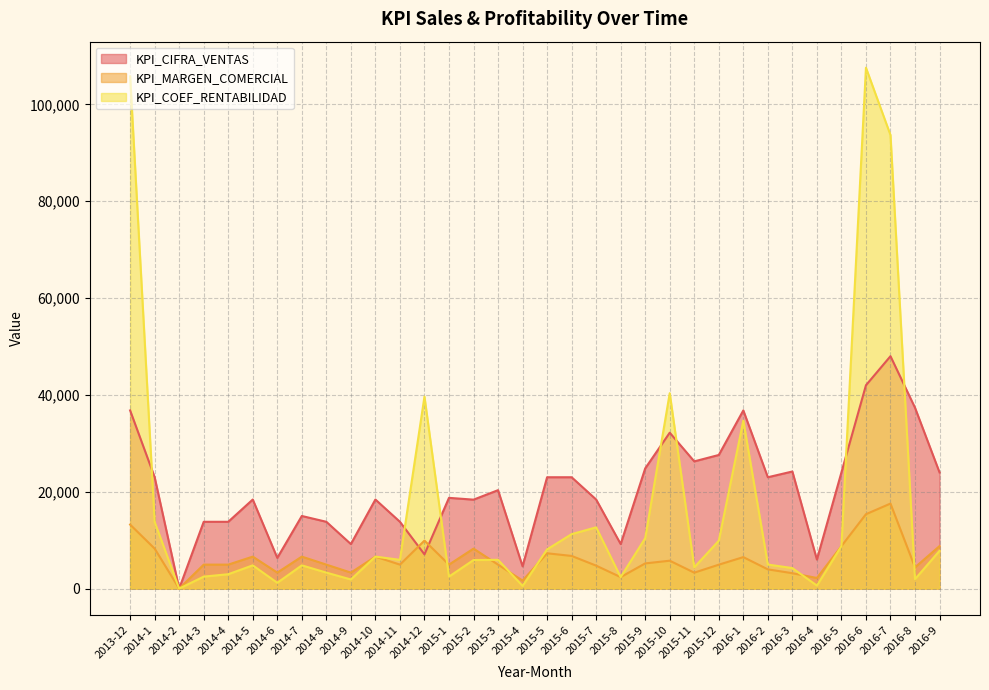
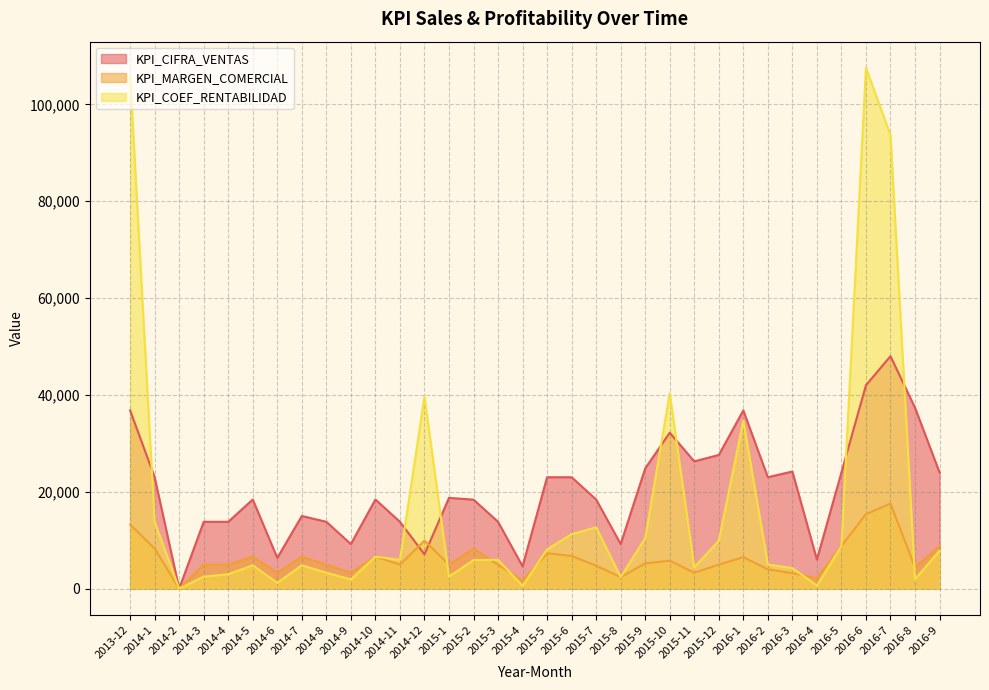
  {
    "KPI_CIFRA_VENTAS": {
      "2013-12": "37,000",
      "2014-1": "23,000",
      "2014-3": "14,000",
      "2014-4": "14,000",
      "2014-5": "18,000",
      "2014-6": "6,000",
      "2014-7": "15,000",
      "2014-8": "14,000",
      "2014-9": "9,000",
      "2014-10": "18,000",
      "2014-11": "14,000",
      "2014-12": "7,000",
      "2015-1": "19,000",
      "2015-2": "18,000",
-     "2015-3": "20,000",
+     "2015-3": "14,000",
      "2015-4": "5,000",
      "2015-5": "23,000",
      "2015-6": "23,000",
      "2015-7": "18,000",
      "2015-8": "9,000",
      "2015-9": "25,000",
      "2015-10": "32,000",
      "2015-11": "26,000",
      "2015-12": "28,000",
      "2016-1": "37,000",
      "2016-2": "23,000",
      "2016-3": "24,000",
      "2016-4": "6,000",
      "2016-5": "24,000",
      "2016-6": "42,000",
      "2016-7": "48,000",
      "2016-8": "37,000",
      "2016-9": "24,000"
    }
  }
